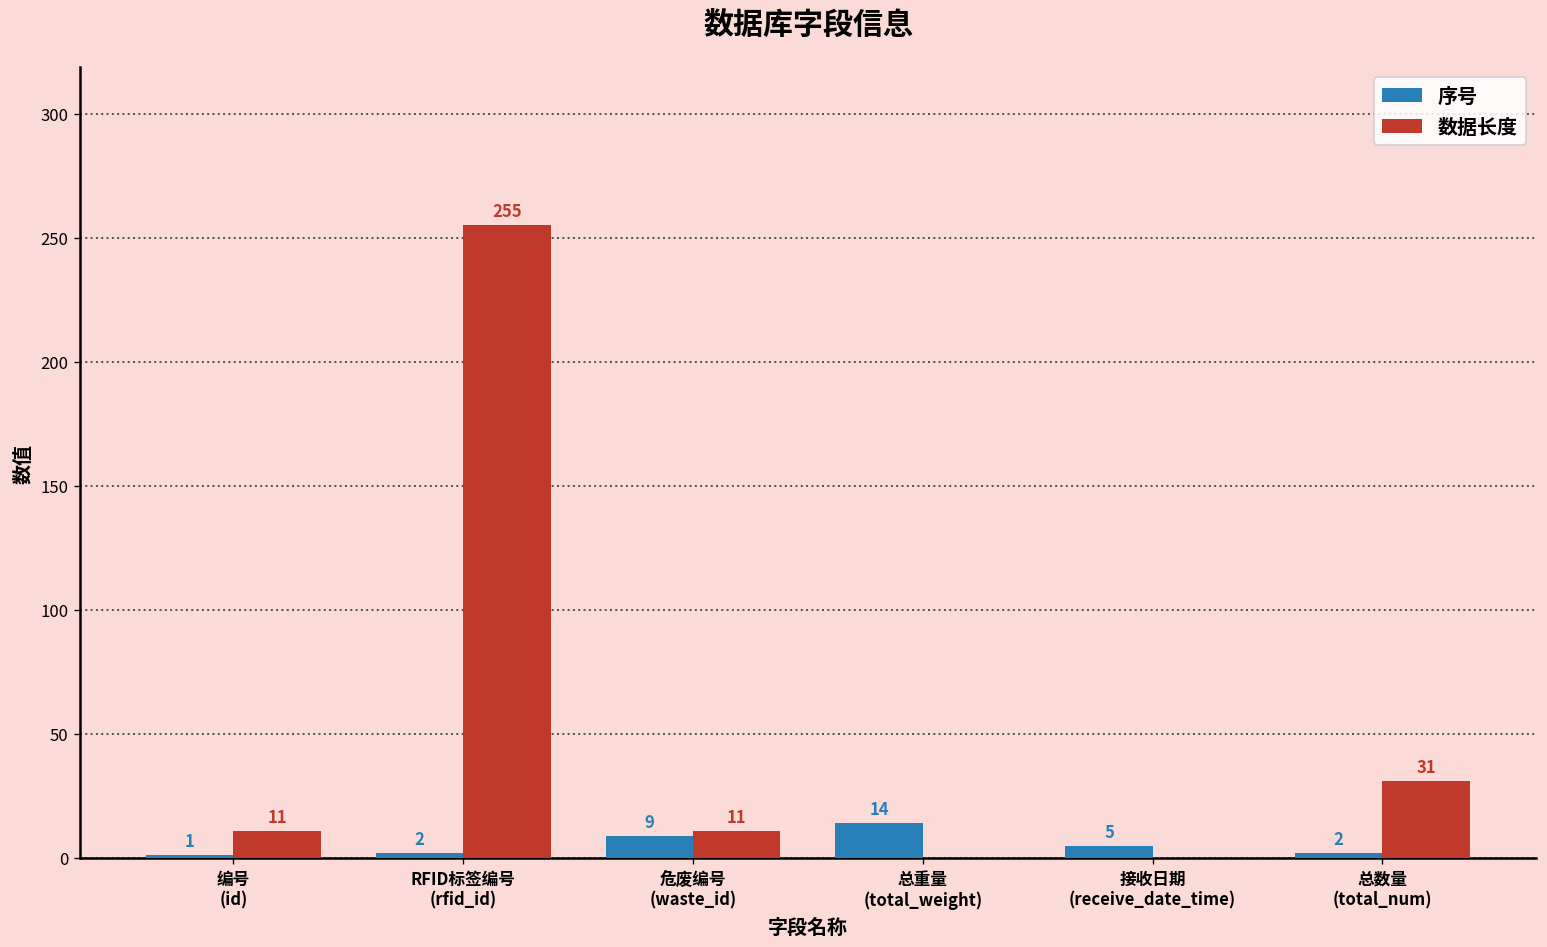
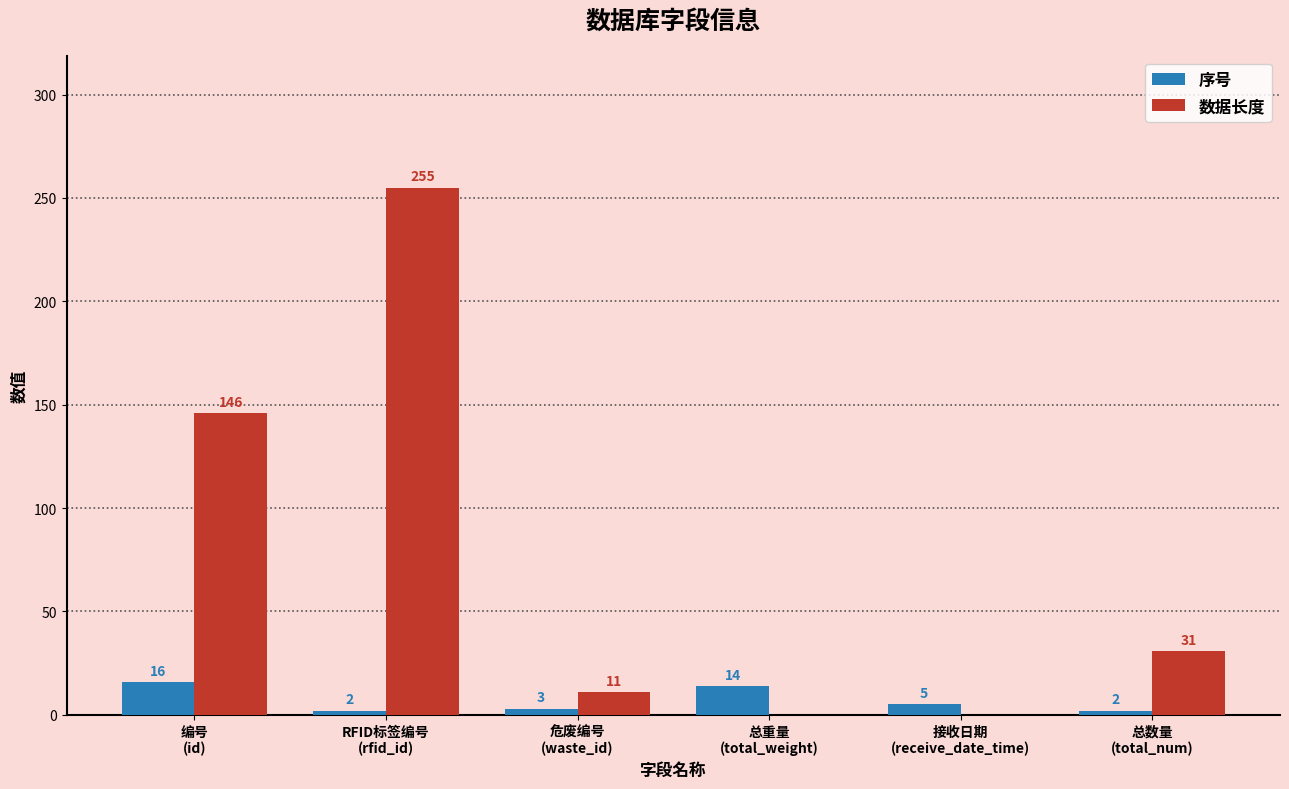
  {
    "序号": {
-     "编号 (id)": 1,
+     "编号 (id)": 16,
      "RFID标签编号 (rfid_id)": 2,
-     "危废编号 (waste_id)": 9,
+     "危废编号 (waste_id)": 3,
      "总重量 (total_weight)": 14,
      "接收日期 (receive_date_time)": 5,
      "总数量 (total_num)": 2
    },
    "数据长度": {
-     "编号 (id)": 11,
+     "编号 (id)": 146,
      "RFID标签编号 (rfid_id)": 255,
      "危废编号 (waste_id)": 11,
      "总数量 (total_num)": 31
    }
  }
